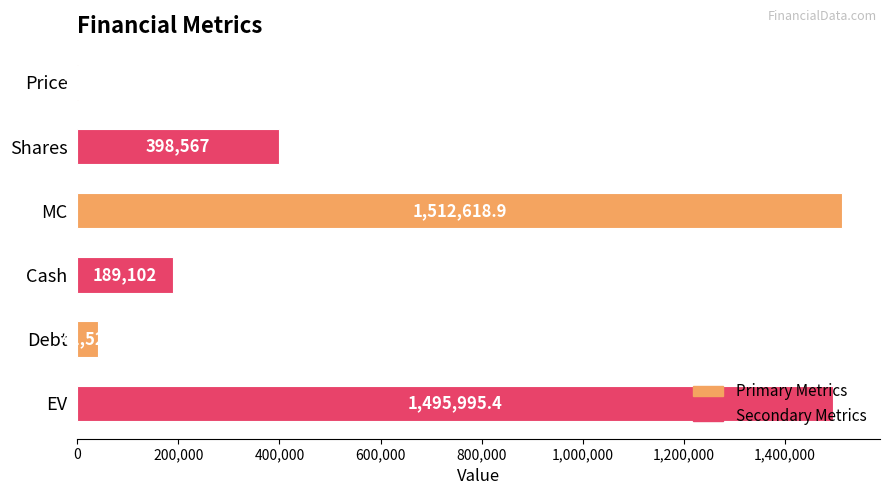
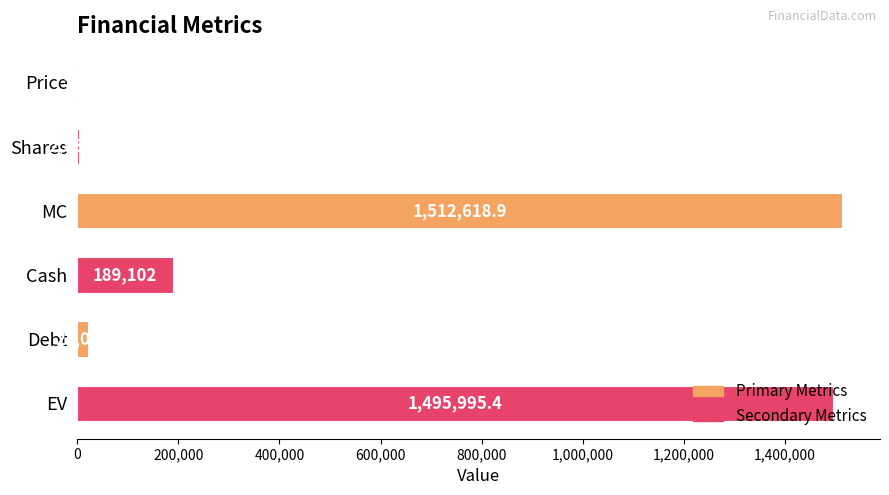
  {
-   "Shares": "400,000",
-   "Debt": "40,000"
+   "Shares": "0",
+   "Debt": "20,000"
  }
